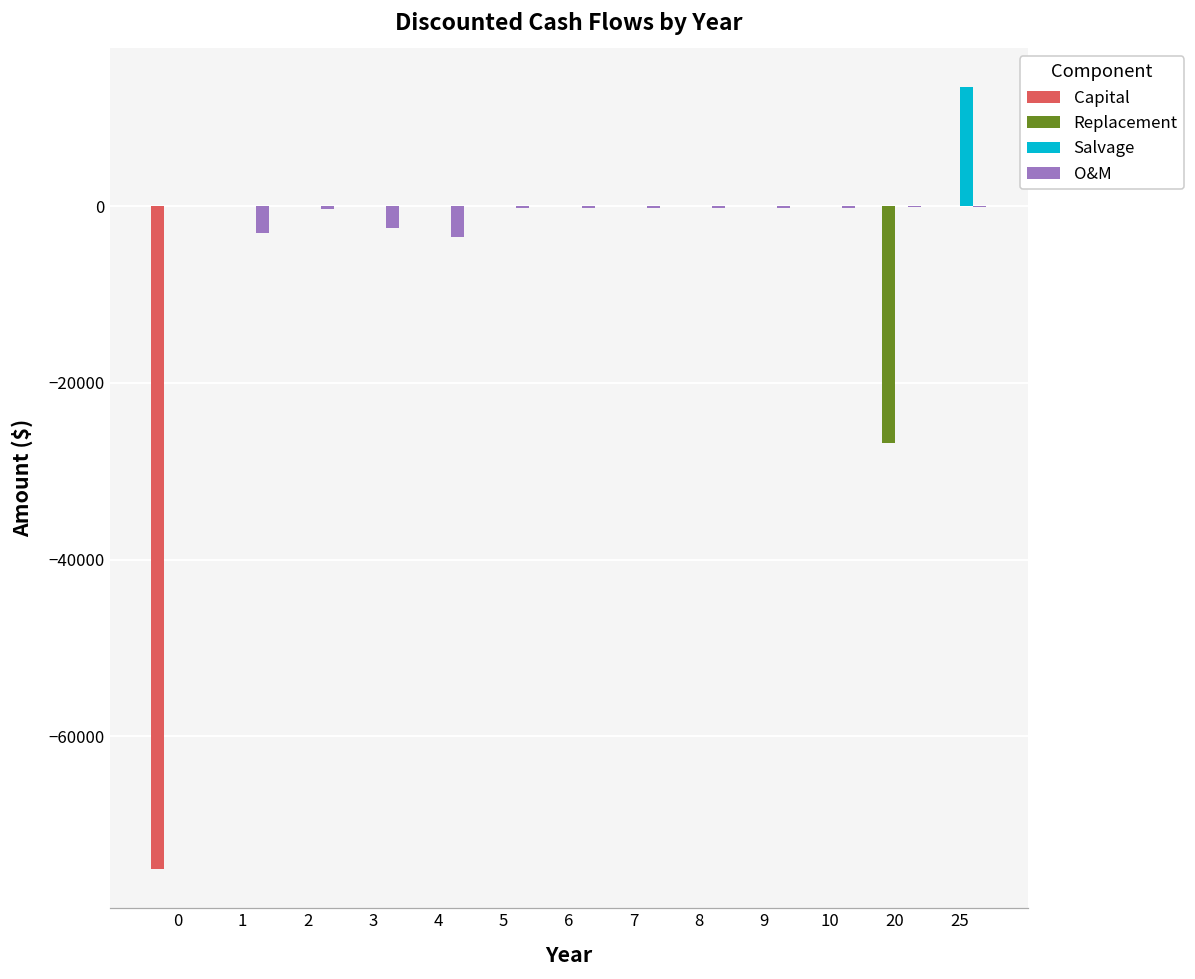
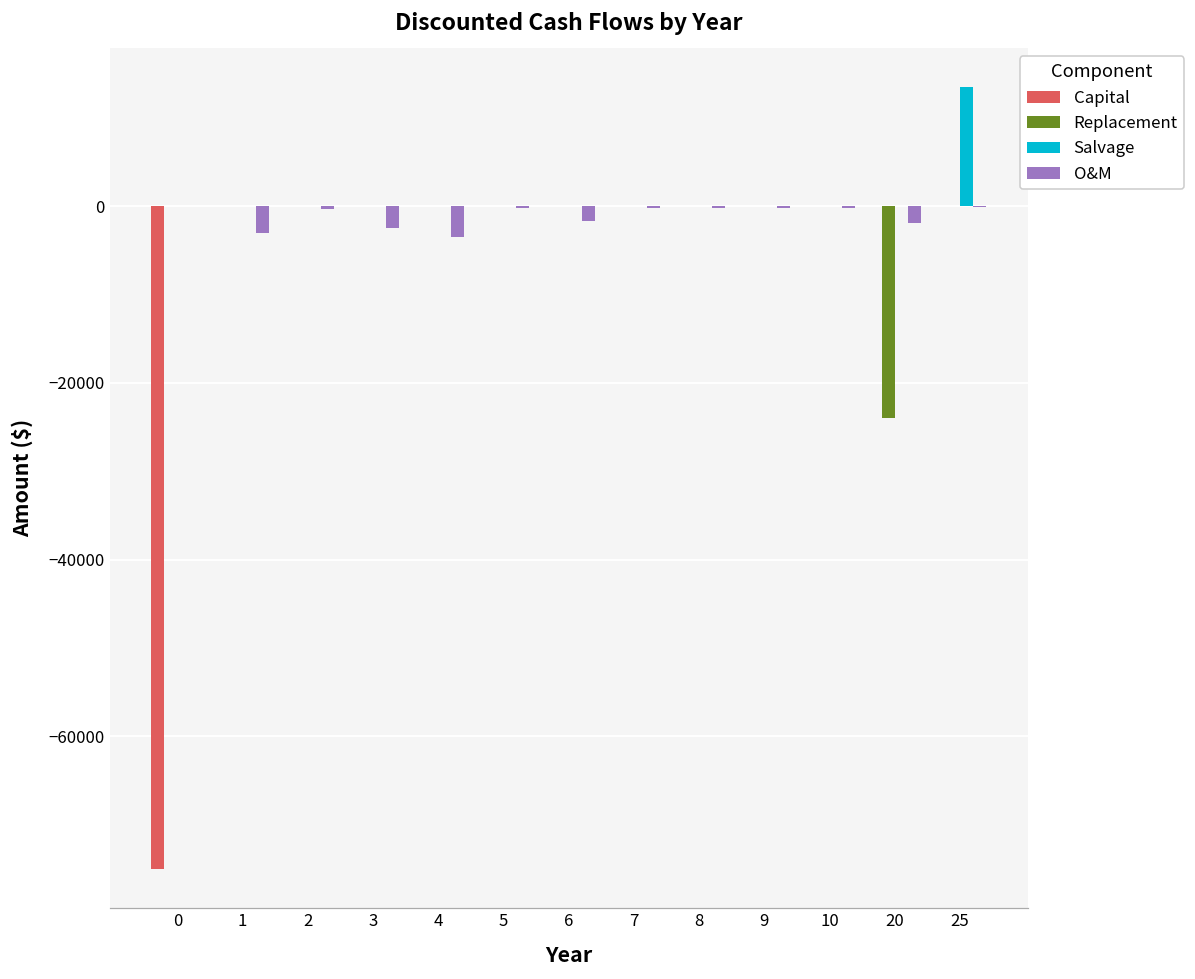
  {
    "Capital": {
      "0": -75000,
      "1": 0,
      "2": 0,
      "3": 0,
      "4": 0,
      "5": 0,
      "6": 0,
      "7": 0,
      "8": 0,
      "9": 0,
      "10": 0,
      "20": 0,
      "25": 0
    },
    "Replacement": {
      "0": 0,
      "1": 0,
      "2": 0,
      "3": 0,
      "4": 0,
      "5": 0,
      "6": 0,
      "7": 0,
      "8": 0,
      "9": 0,
      "10": 0,
-     "20": -27000,
+     "20": -24000,
      "25": 0
    },
    "Salvage": {
      "0": 0,
      "1": 0,
      "2": 0,
      "3": 0,
      "4": 0,
      "5": 0,
      "6": 0,
      "7": 0,
      "8": 0,
      "9": 0,
      "10": 0,
      "20": 0,
      "25": 14000
    },
    "O&M": {
      "0": 0,
      "1": -3000,
      "3": -2000,
      "4": -4000,
-     "6": 0,
-     "20": 0
+     "6": -2000,
+     "20": -2000
    }
  }
